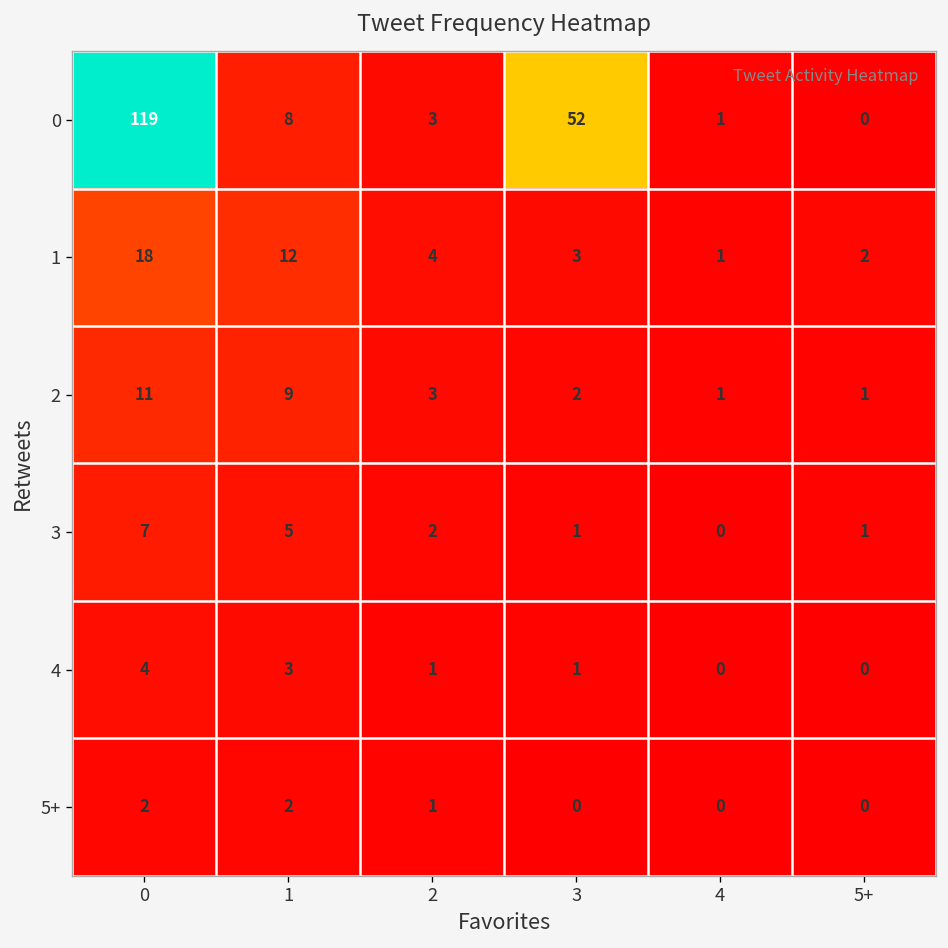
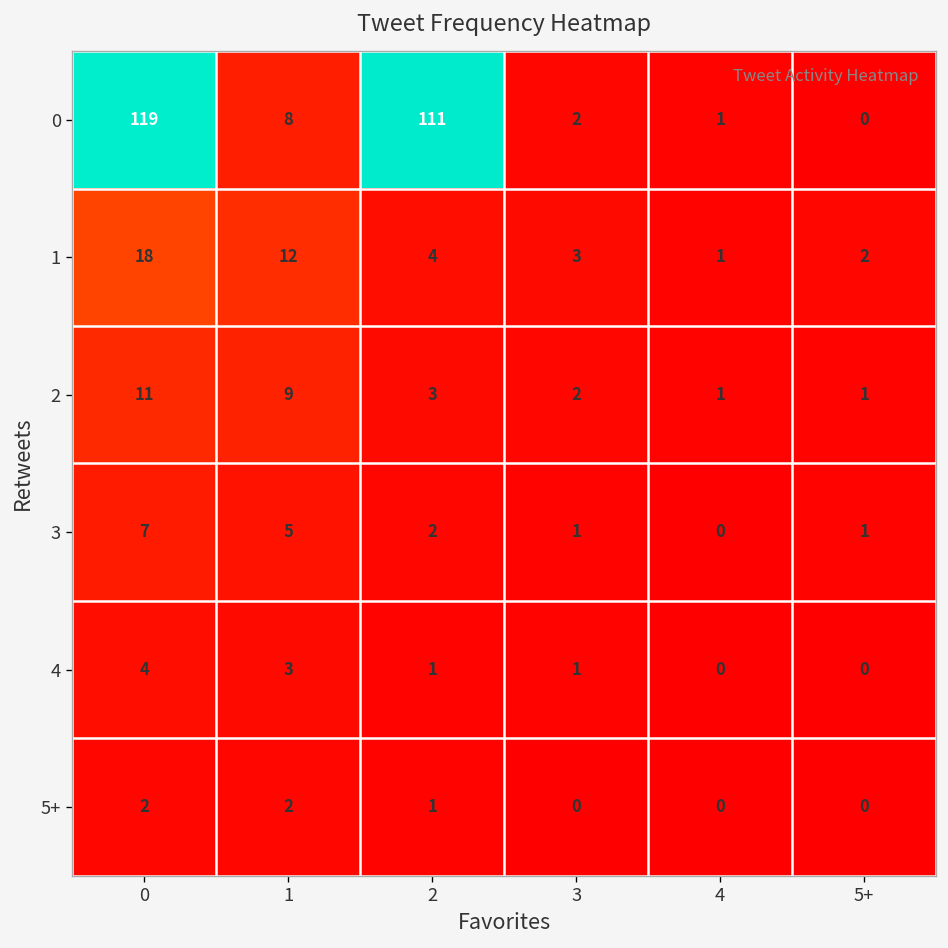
  {
    "0": {
      "0": 119,
      "1": 8,
-     "2": 3,
-     "3": 52,
+     "2": 111,
+     "3": 2,
      "4": 1
    },
    "1": {
      "0": 18,
      "1": 12,
      "2": 4,
      "3": 3,
      "4": 1,
      "5+": 2
    },
    "2": {
      "0": 11,
      "1": 9,
      "2": 3,
      "3": 2,
      "4": 1,
      "5+": 1
    },
    "3": {
      "0": 7,
      "1": 5,
      "2": 2,
      "3": 1,
      "4": 0,
      "5+": 1
    },
    "4": {
      "0": 4,
      "1": 3,
      "2": 1,
      "3": 1,
      "4": 0,
      "5+": 0
    },
    "5+": {
      "0": 2,
      "1": 2,
      "2": 1,
      "3": 0,
      "4": 0,
      "5+": 0
    }
  }
